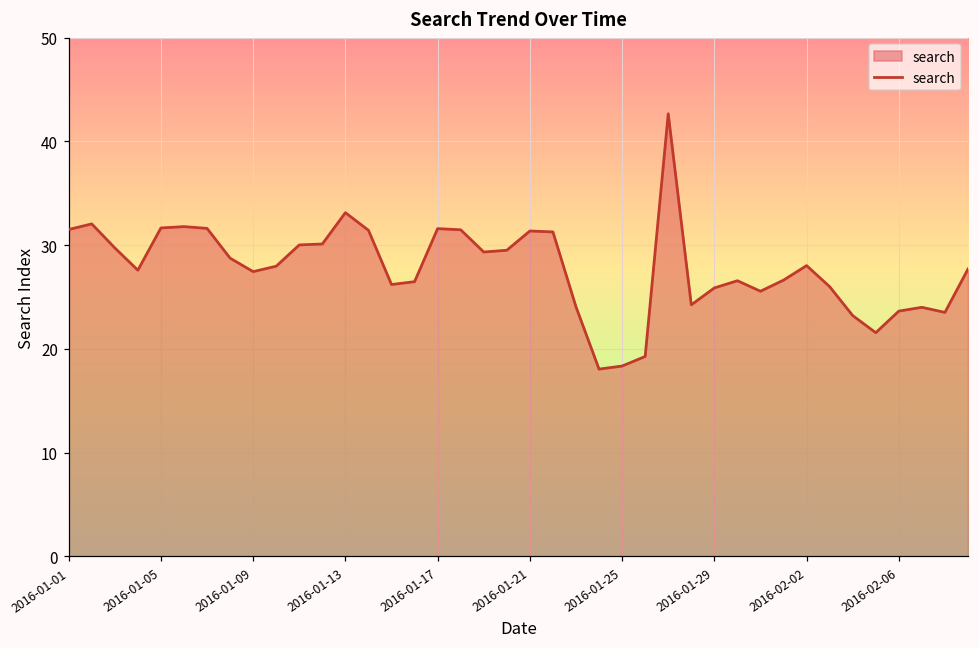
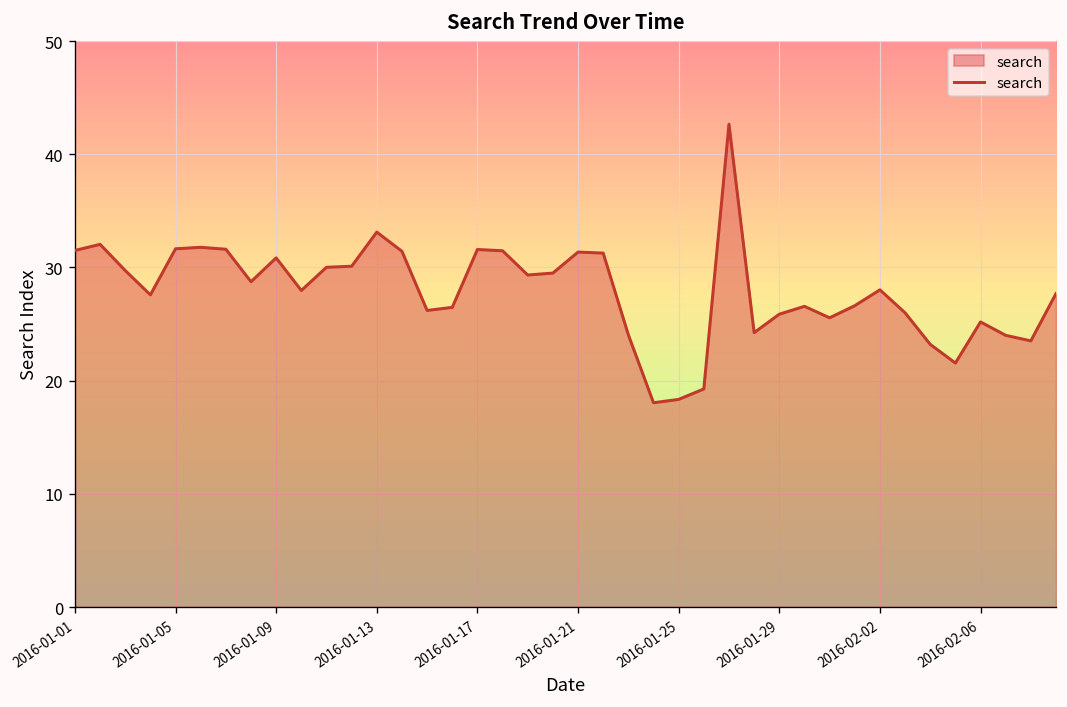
  {
    "2016-01-01": 32,
    "2016-01-05": 32,
-   "2016-01-09": 27,
+   "2016-01-09": 31,
    "2016-01-13": 33,
    "2016-01-17": 32,
    "2016-01-21": 31,
    "2016-01-25": 18,
    "2016-01-29": 26,
    "2016-02-02": 28,
-   "2016-02-06": 24
+   "2016-02-06": 25
  }
